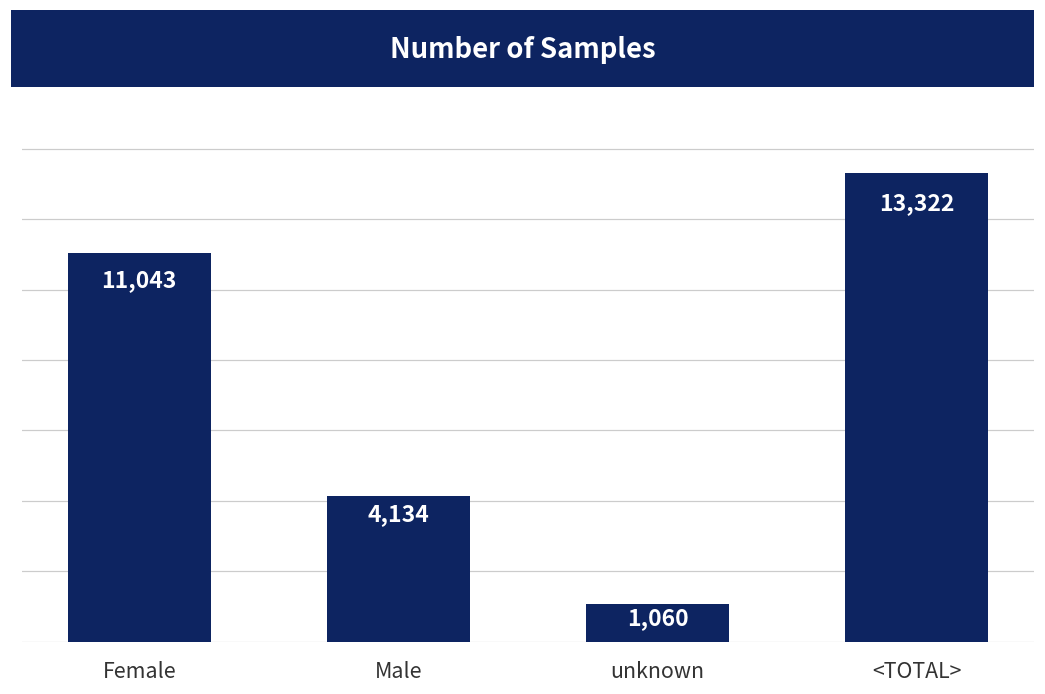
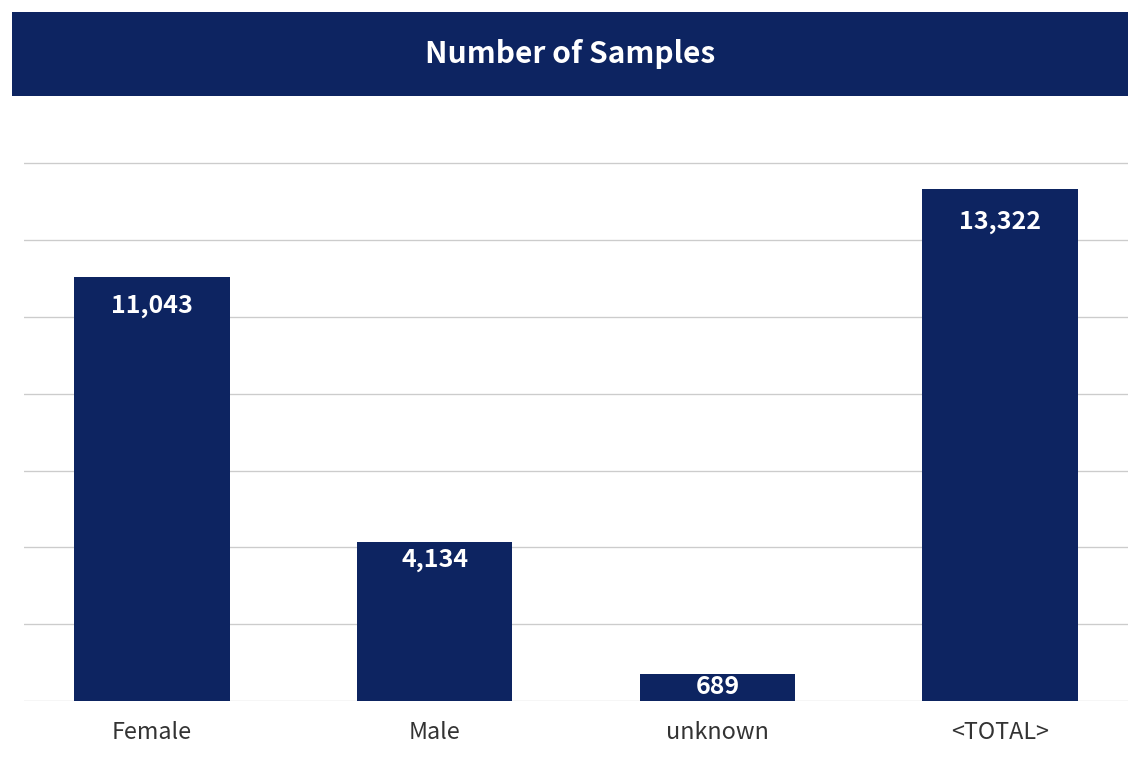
  {
    "Female": "11,043",
    "Male": "4,134",
-   "unknown": "1,060",
+   "unknown": "689",
    "<TOTAL>": "13,322"
  }
